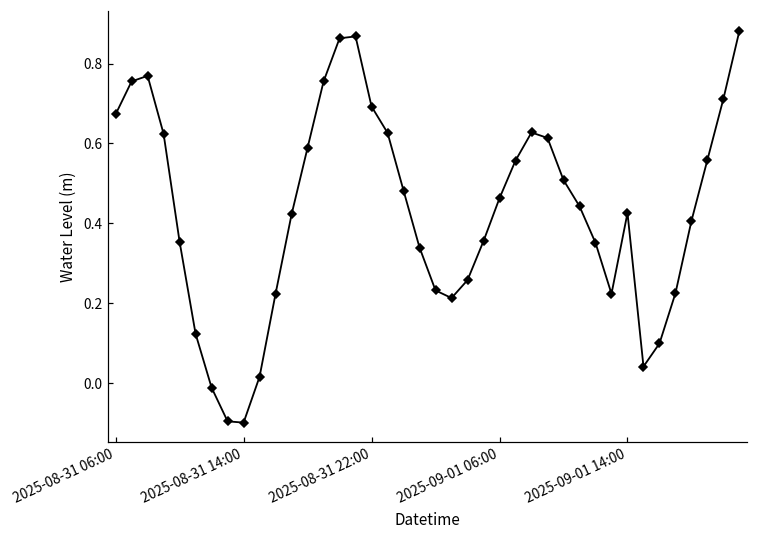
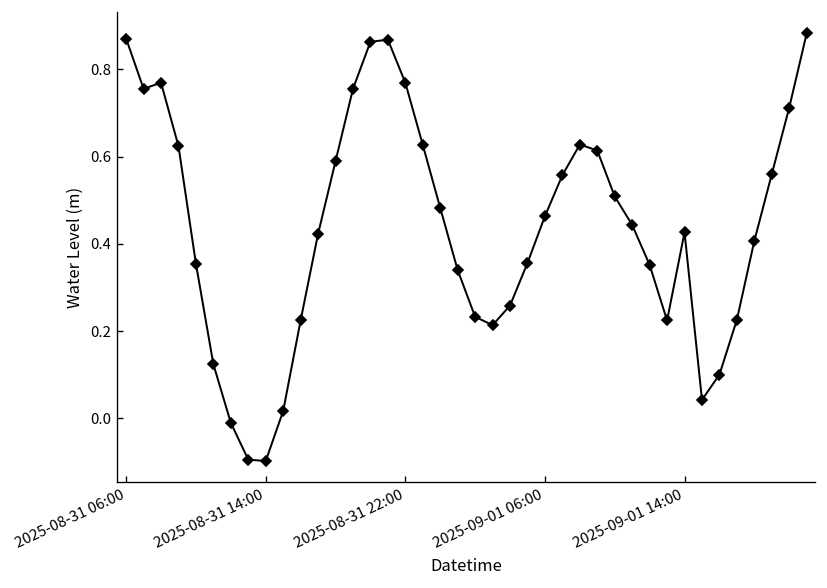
  {
-   "2025-08-31 06:00": 0.67,
+   "2025-08-31 06:00": 0.87,
    "2025-08-31 14:00": -0.10,
-   "2025-08-31 22:00": 0.69,
+   "2025-08-31 22:00": 0.77,
    "2025-09-01 06:00": 0.46,
    "2025-09-01 14:00": 0.43
  }
